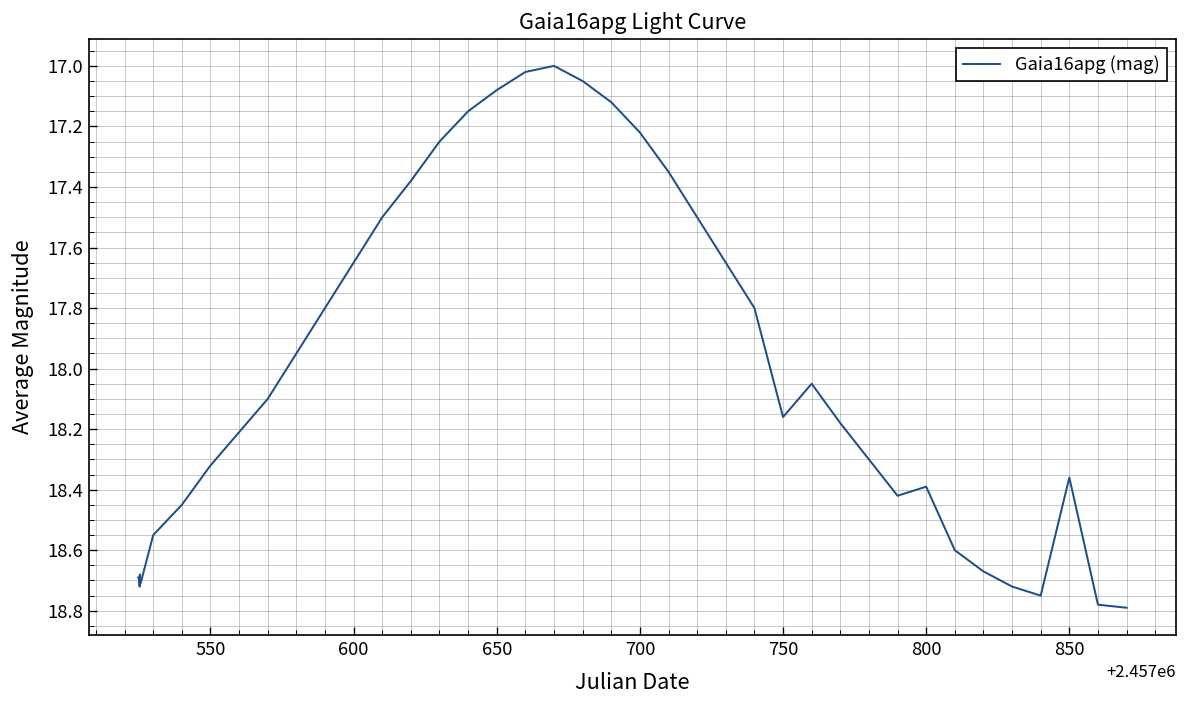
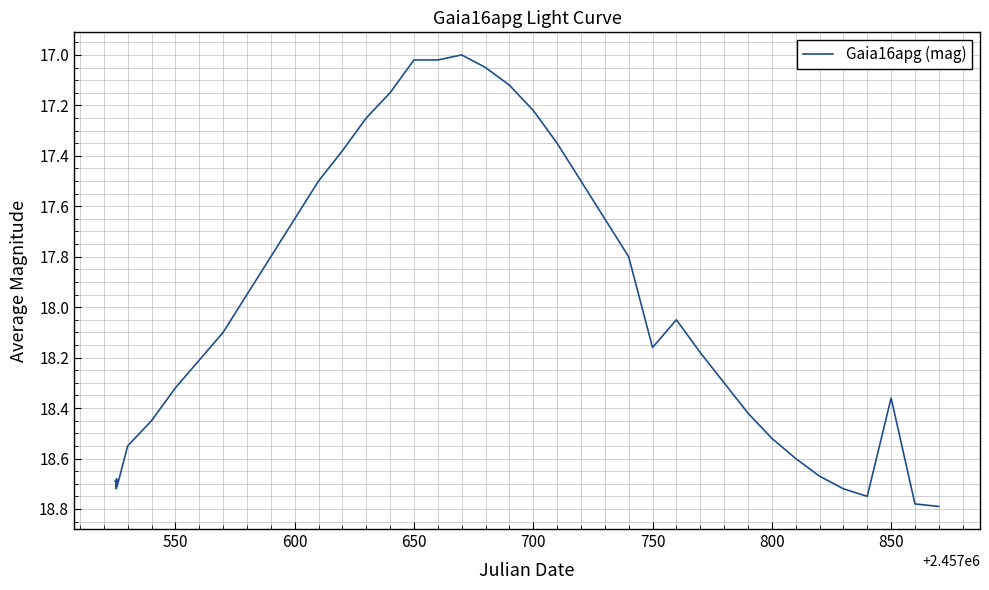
  {
    "550": 18.32,
    "600": 17.65,
-   "650": 17.08,
+   "650": 17.02,
    "700": 17.22,
    "750": 18.16,
-   "800": 18.39,
+   "800": 18.52,
    "850": 18.36
  }
